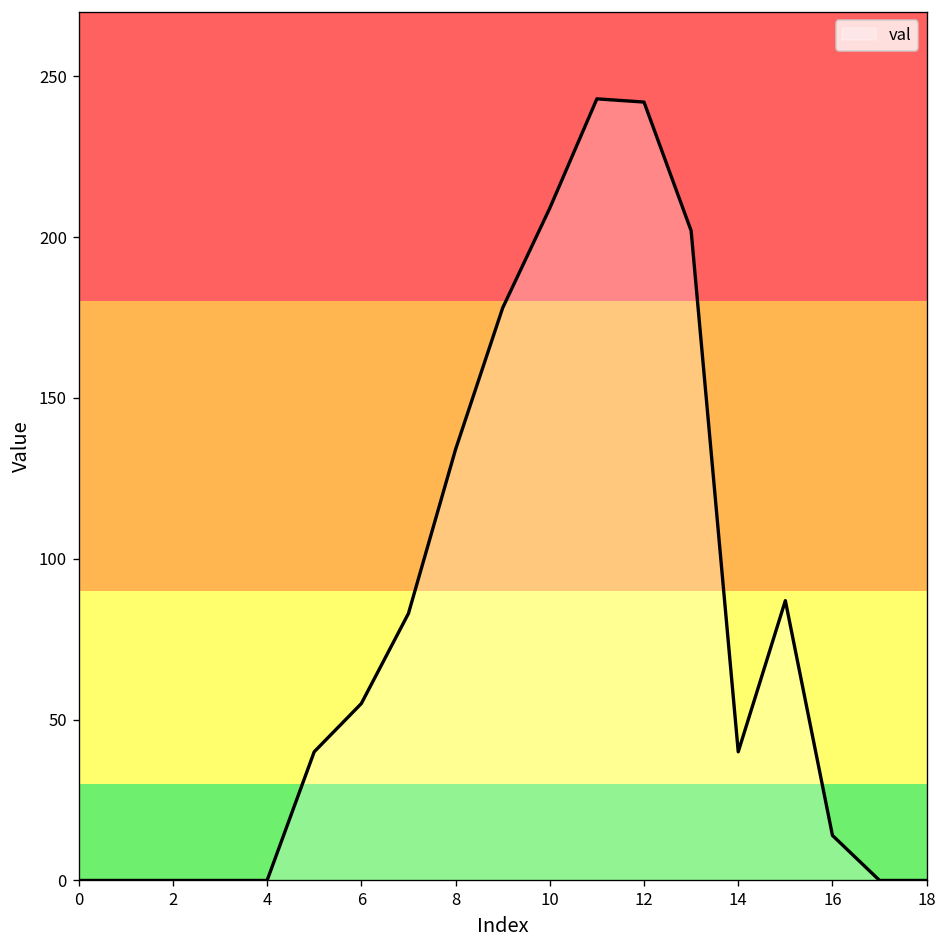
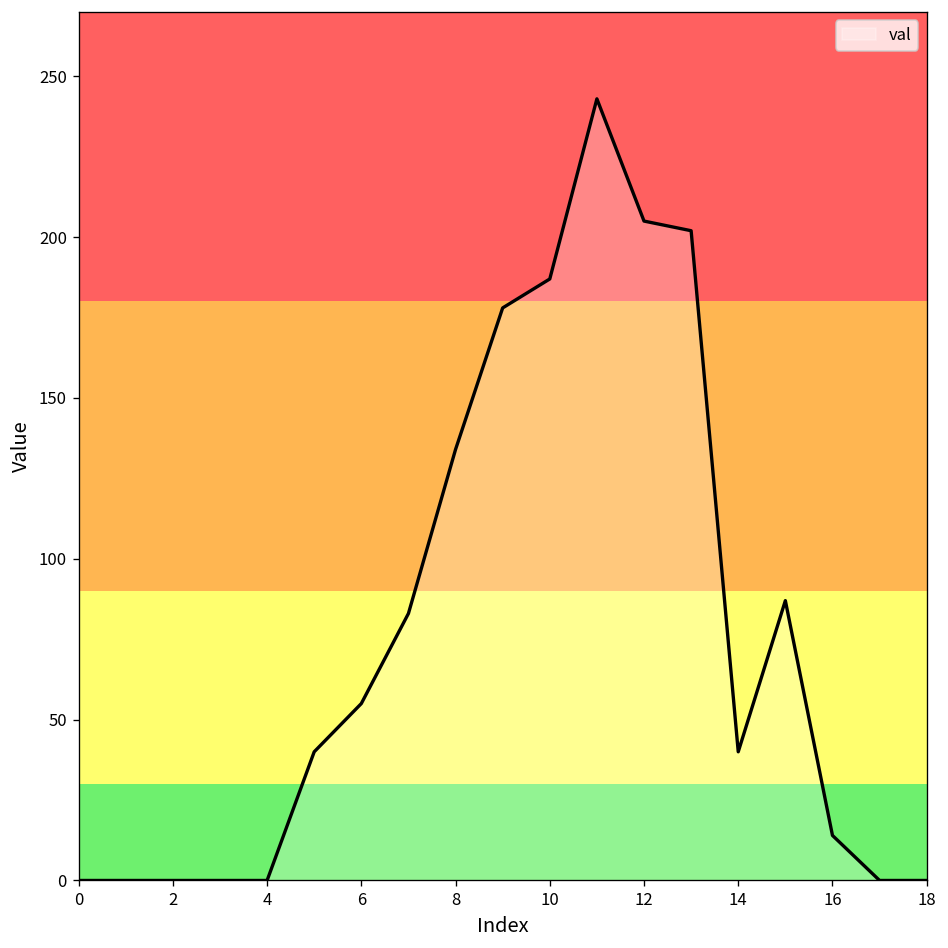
  {
    "0": 0,
    "2": 0,
    "4": 0,
    "6": 55,
    "8": 134,
-   "10": 209,
-   "12": 242,
+   "10": 187,
+   "12": 205,
    "14": 40,
    "16": 14,
    "18": 0
  }
